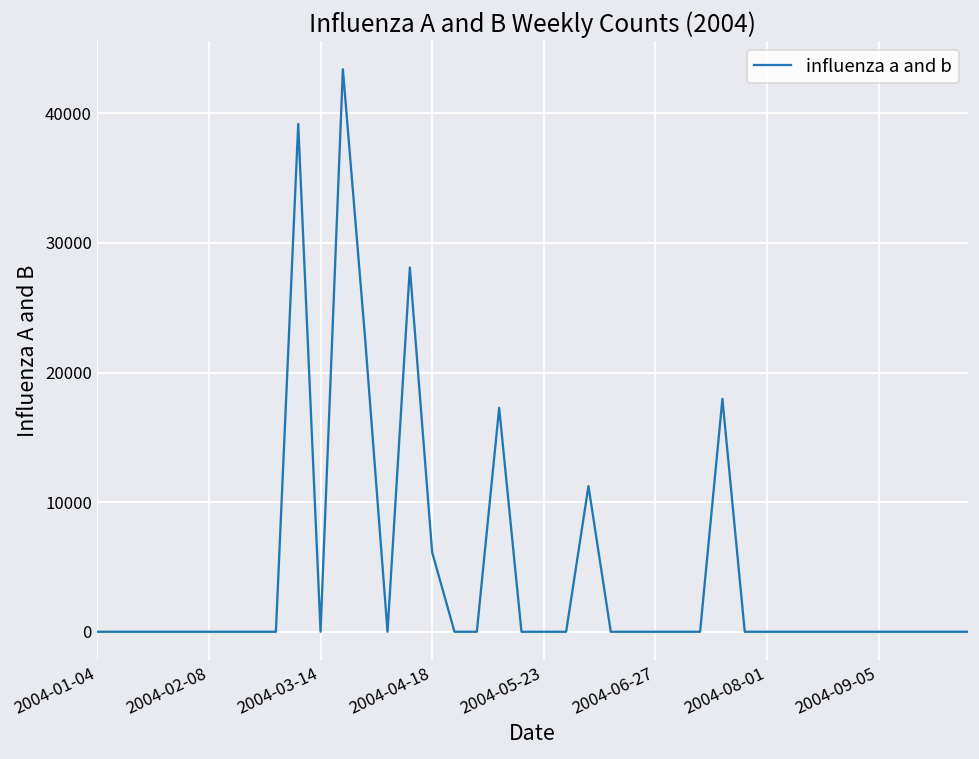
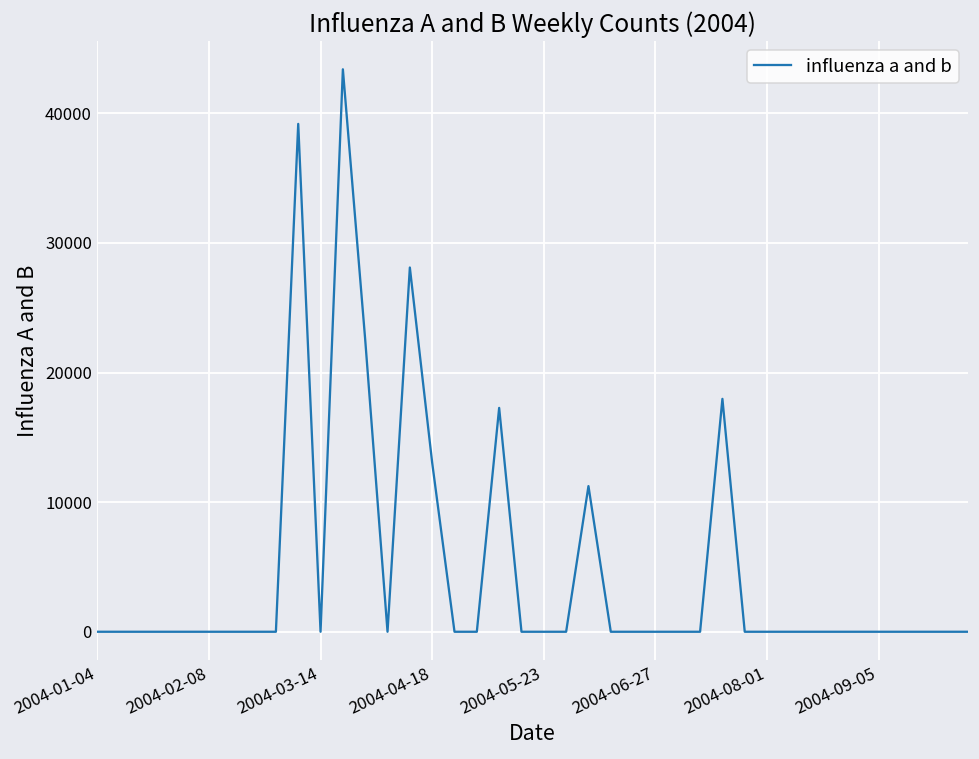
  {
    "2004-01-04": 0,
    "2004-02-08": 0,
    "2004-03-14": 0,
-   "2004-04-18": 6100,
+   "2004-04-18": 13000,
    "2004-05-23": 0,
    "2004-06-27": 0,
    "2004-08-01": 0,
    "2004-09-05": 0
  }
